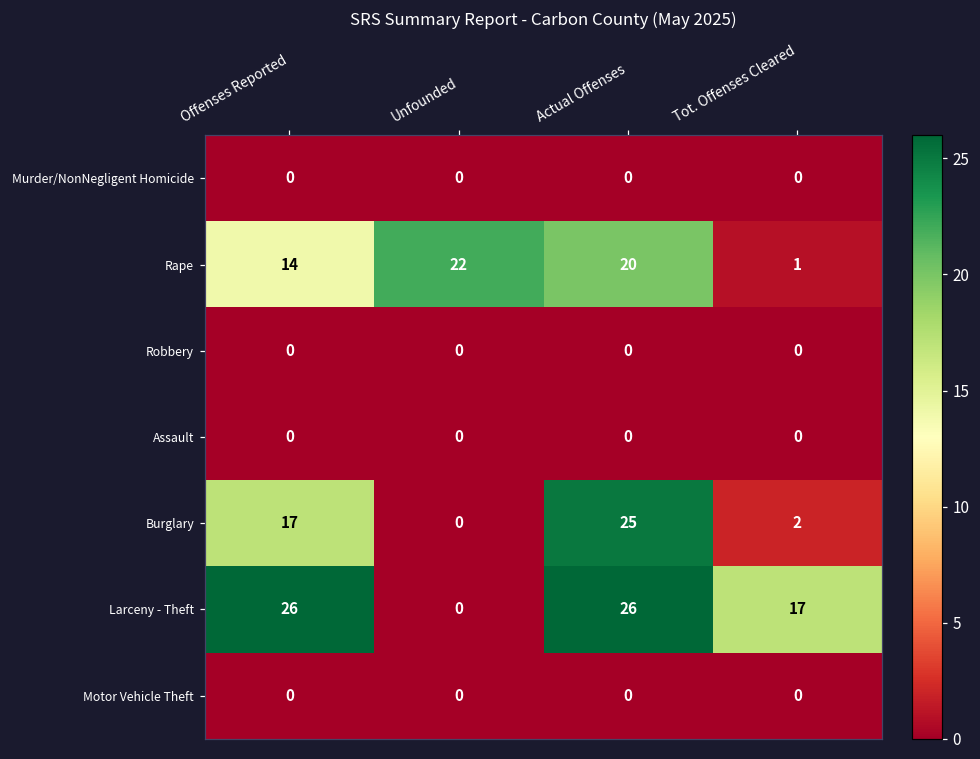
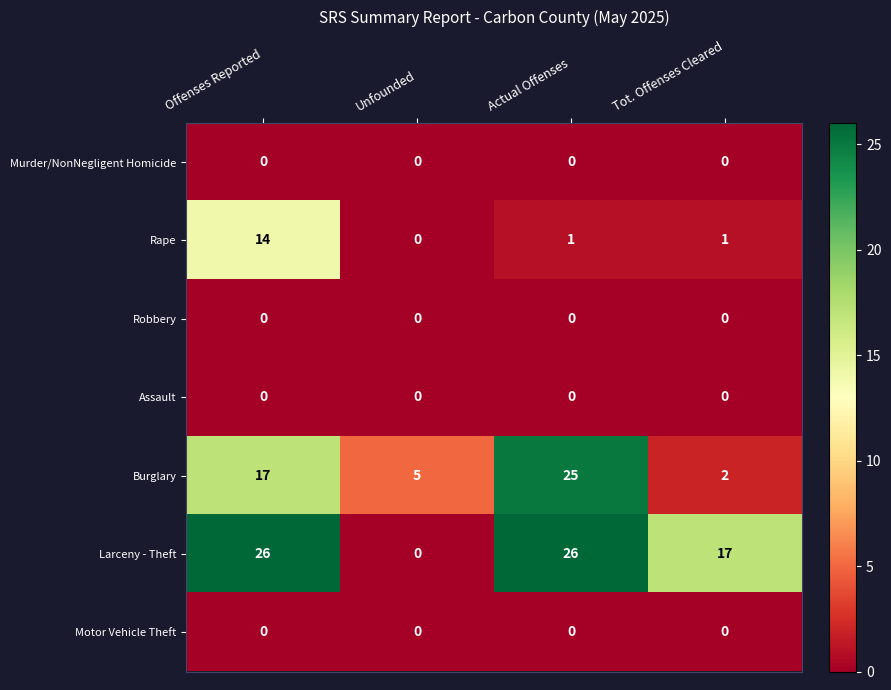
  {
    "Murder/NonNegligent Homicide": {
      "Offenses Reported": 0,
      "Unfounded": 0,
      "Actual Offenses": 0,
      "Tot. Offenses Cleared": 0
    },
    "Rape": {
      "Offenses Reported": 14,
-     "Unfounded": 22,
-     "Actual Offenses": 20,
+     "Unfounded": 0,
+     "Actual Offenses": 1,
      "Tot. Offenses Cleared": 1
    },
    "Robbery": {
      "Offenses Reported": 0,
      "Unfounded": 0,
      "Actual Offenses": 0,
      "Tot. Offenses Cleared": 0
    },
    "Assault": {
      "Offenses Reported": 0,
      "Unfounded": 0,
      "Actual Offenses": 0,
      "Tot. Offenses Cleared": 0
    },
    "Burglary": {
      "Offenses Reported": 17,
-     "Unfounded": 0,
+     "Unfounded": 5,
      "Actual Offenses": 25,
      "Tot. Offenses Cleared": 2
    },
    "Larceny - Theft": {
      "Offenses Reported": 26,
      "Unfounded": 0,
      "Actual Offenses": 26,
      "Tot. Offenses Cleared": 17
    },
    "Motor Vehicle Theft": {
      "Offenses Reported": 0,
      "Unfounded": 0,
      "Actual Offenses": 0,
      "Tot. Offenses Cleared": 0
    }
  }
